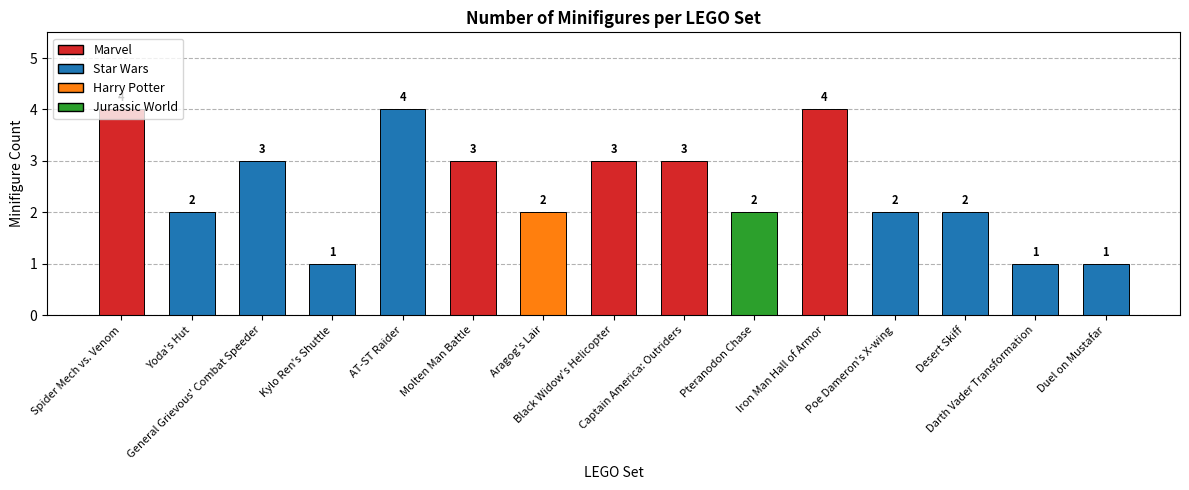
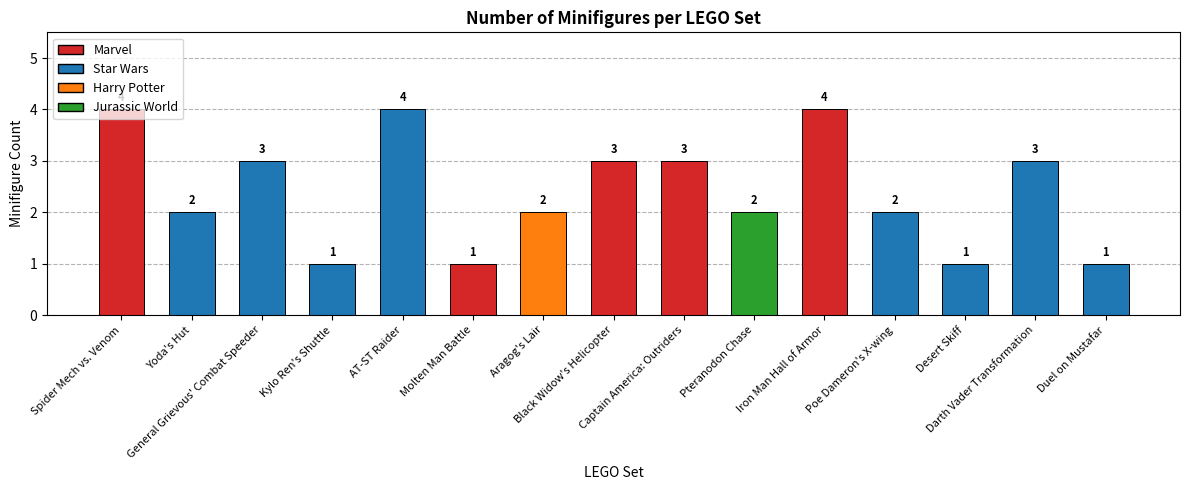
  {
    "Yoda's Hut": 2,
    "General Grievous' Combat Speeder": 3,
    "Kylo Ren's Shuttle": 1,
    "AT-ST Raider": 4,
-   "Molten Man Battle": 3,
+   "Molten Man Battle": 1,
    "Aragog's Lair": 2,
    "Black Widow's Helicopter": 3,
    "Captain America: Outriders": 3,
    "Pteranodon Chase": 2,
    "Iron Man Hall of Armor": 4,
    "Poe Dameron's X-wing": 2,
-   "Desert Skiff": 2,
-   "Darth Vader Transformation": 1,
+   "Desert Skiff": 1,
+   "Darth Vader Transformation": 3,
    "Duel on Mustafar": 1
  }
